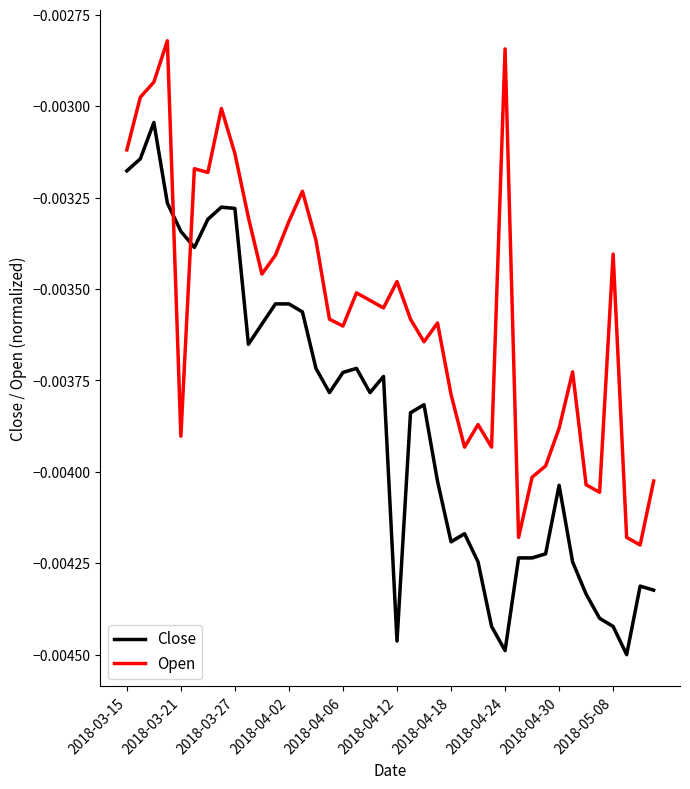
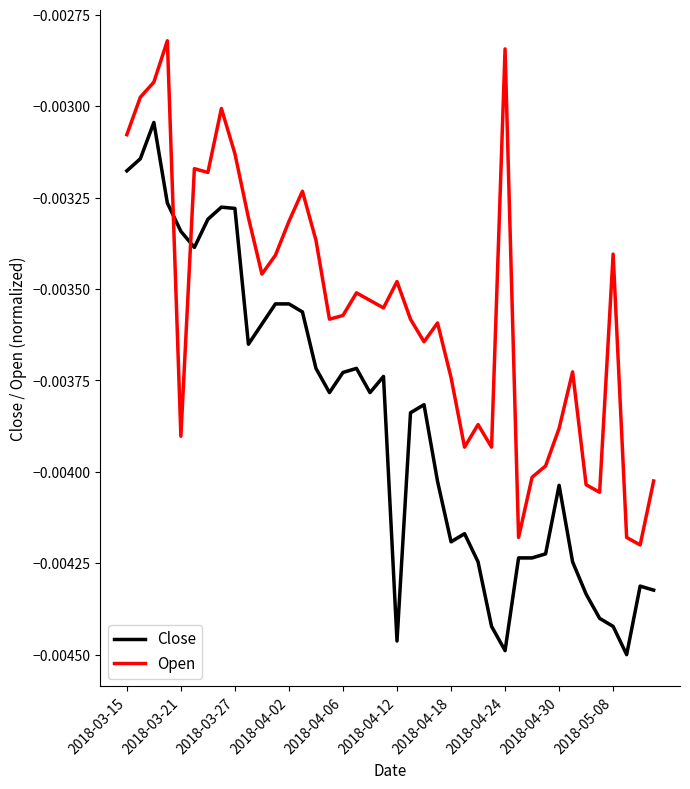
  {
    "Open": {
-     "2018-03-15": -0.00312,
+     "2018-03-15": -0.00308,
      "2018-03-21": -0.00390,
      "2018-03-27": -0.00313,
      "2018-04-02": -0.00331,
-     "2018-04-06": -0.00360,
+     "2018-04-06": -0.00357,
      "2018-04-12": -0.00348,
-     "2018-04-18": -0.00379,
+     "2018-04-18": -0.00374,
      "2018-04-24": -0.00284,
      "2018-04-30": -0.00388,
      "2018-05-08": -0.00340
    }
  }
